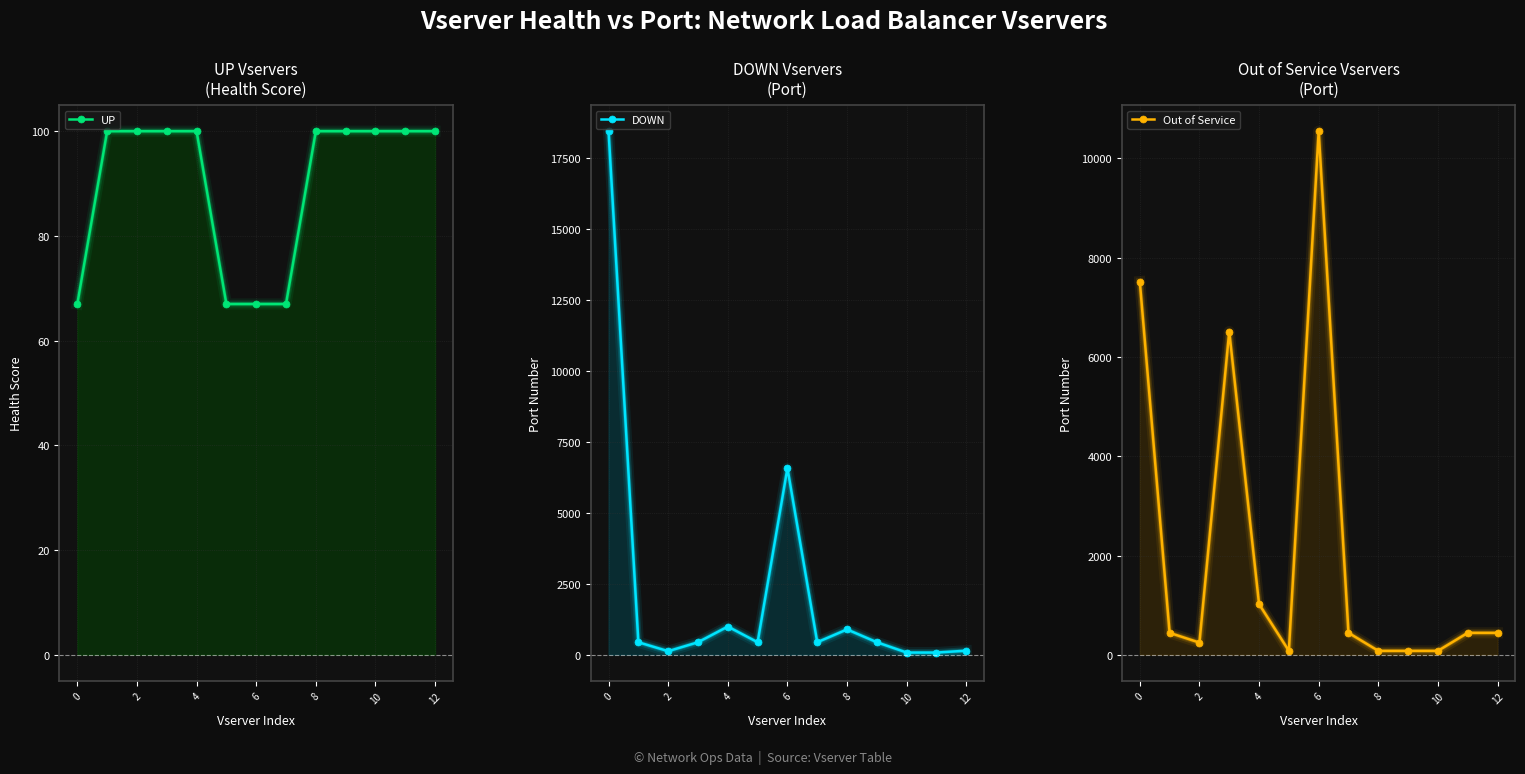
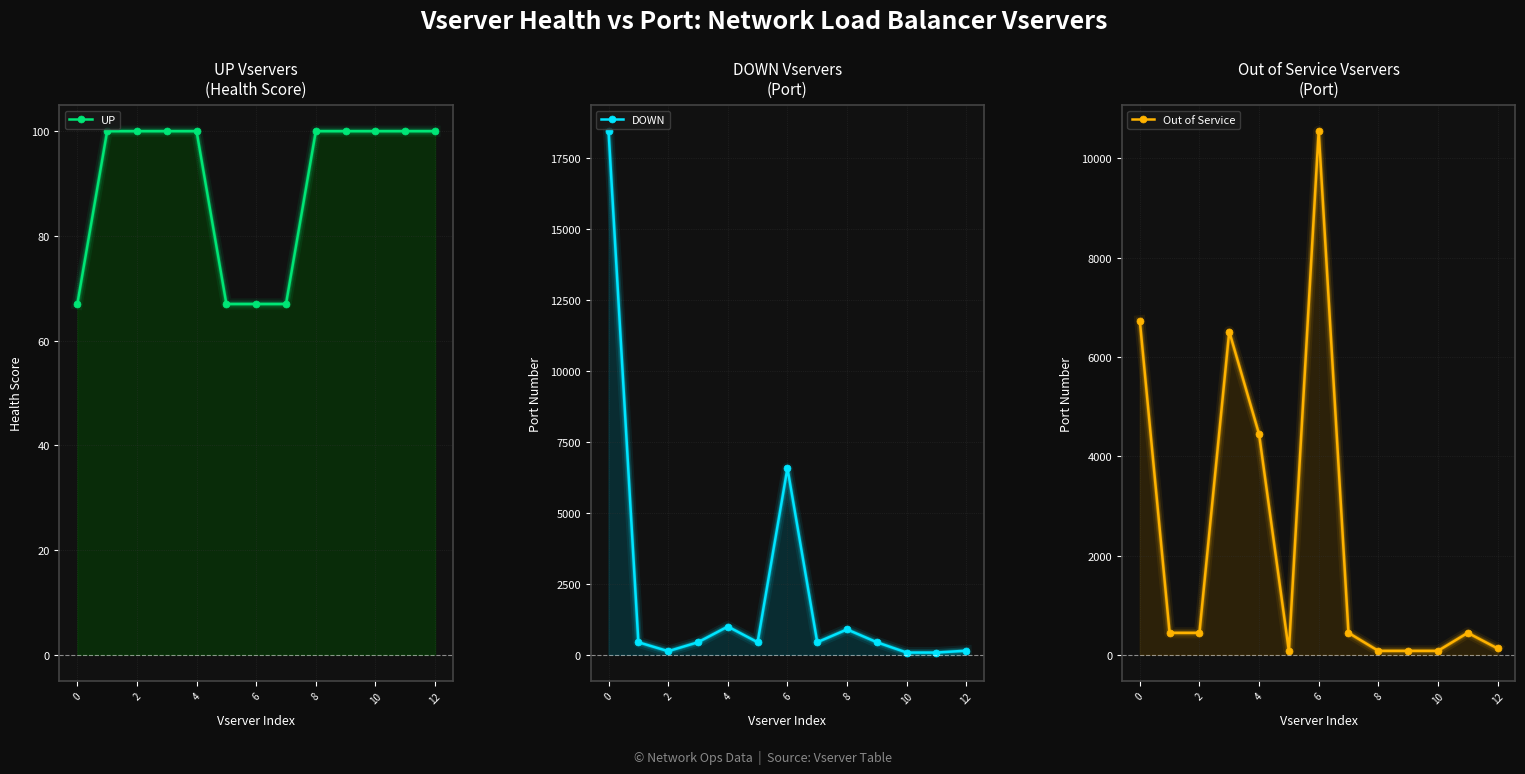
  {
    "UP Vservers (Health Score)": {
      "0": 67,
      "2": 100,
      "4": 100,
      "6": 67,
      "8": 100,
      "10": 100,
      "12": 100
    },
    "DOWN Vservers (Port)": {
      "0": 18400,
      "2": 100,
      "4": 1000,
      "6": 6600,
      "8": 900,
      "10": 100,
      "12": 100
    },
    "Out of Service Vservers (Port)": {
-     "0": 7500,
-     "2": 200,
-     "4": 1000,
+     "0": 6700,
+     "2": 400,
+     "4": 4400,
      "6": 10600,
      "8": 100,
      "10": 100,
-     "12": 400
+     "12": 100
    }
  }
